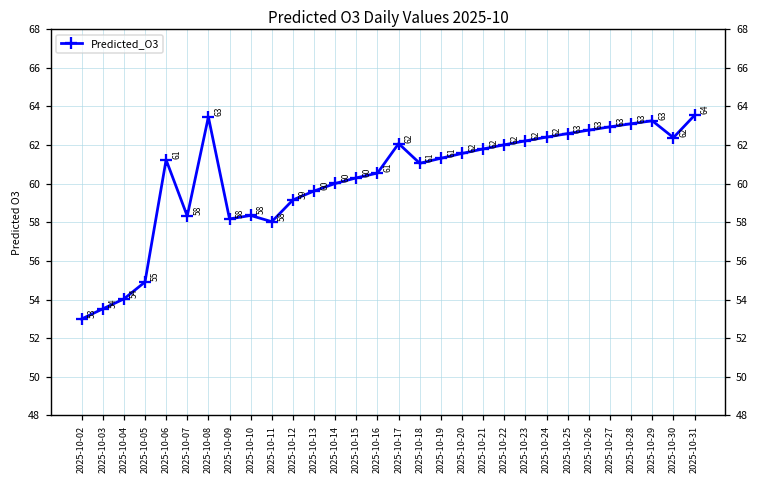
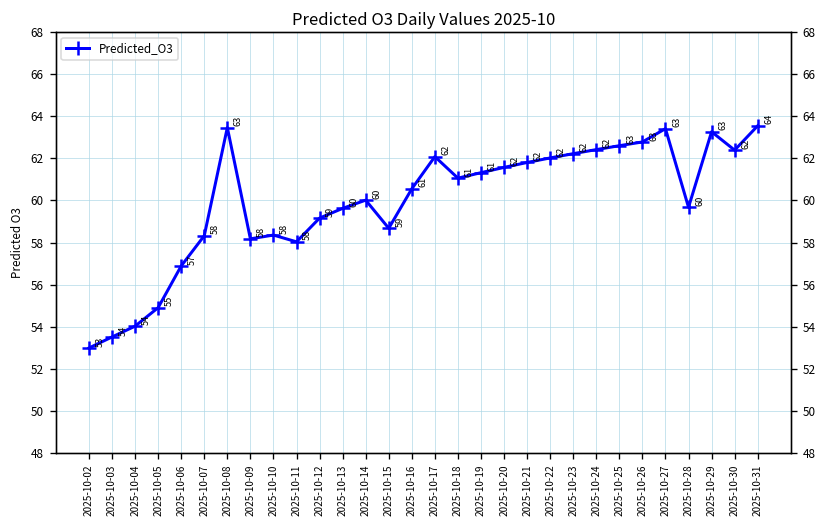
  {
    "2025-10-02": 53,
    "2025-10-03": 54,
    "2025-10-04": 54,
    "2025-10-05": 55,
-   "2025-10-06": 61,
+   "2025-10-06": 57,
    "2025-10-07": 58,
    "2025-10-08": 63,
    "2025-10-09": 58,
    "2025-10-10": 58,
    "2025-10-11": 58,
    "2025-10-12": 59,
    "2025-10-13": 60,
    "2025-10-14": 60,
-   "2025-10-15": 60,
+   "2025-10-15": 59,
    "2025-10-16": 61,
    "2025-10-17": 62,
    "2025-10-18": 61,
    "2025-10-19": 61,
    "2025-10-20": 62,
    "2025-10-21": 62,
    "2025-10-22": 62,
    "2025-10-23": 62,
    "2025-10-24": 62,
    "2025-10-25": 63,
    "2025-10-26": 63,
-   "2025-10-27": 62.9,
-   "2025-10-28": 63,
+   "2025-10-27": 63.4,
+   "2025-10-28": 60,
    "2025-10-29": 63,
    "2025-10-30": 62,
    "2025-10-31": 64
  }
